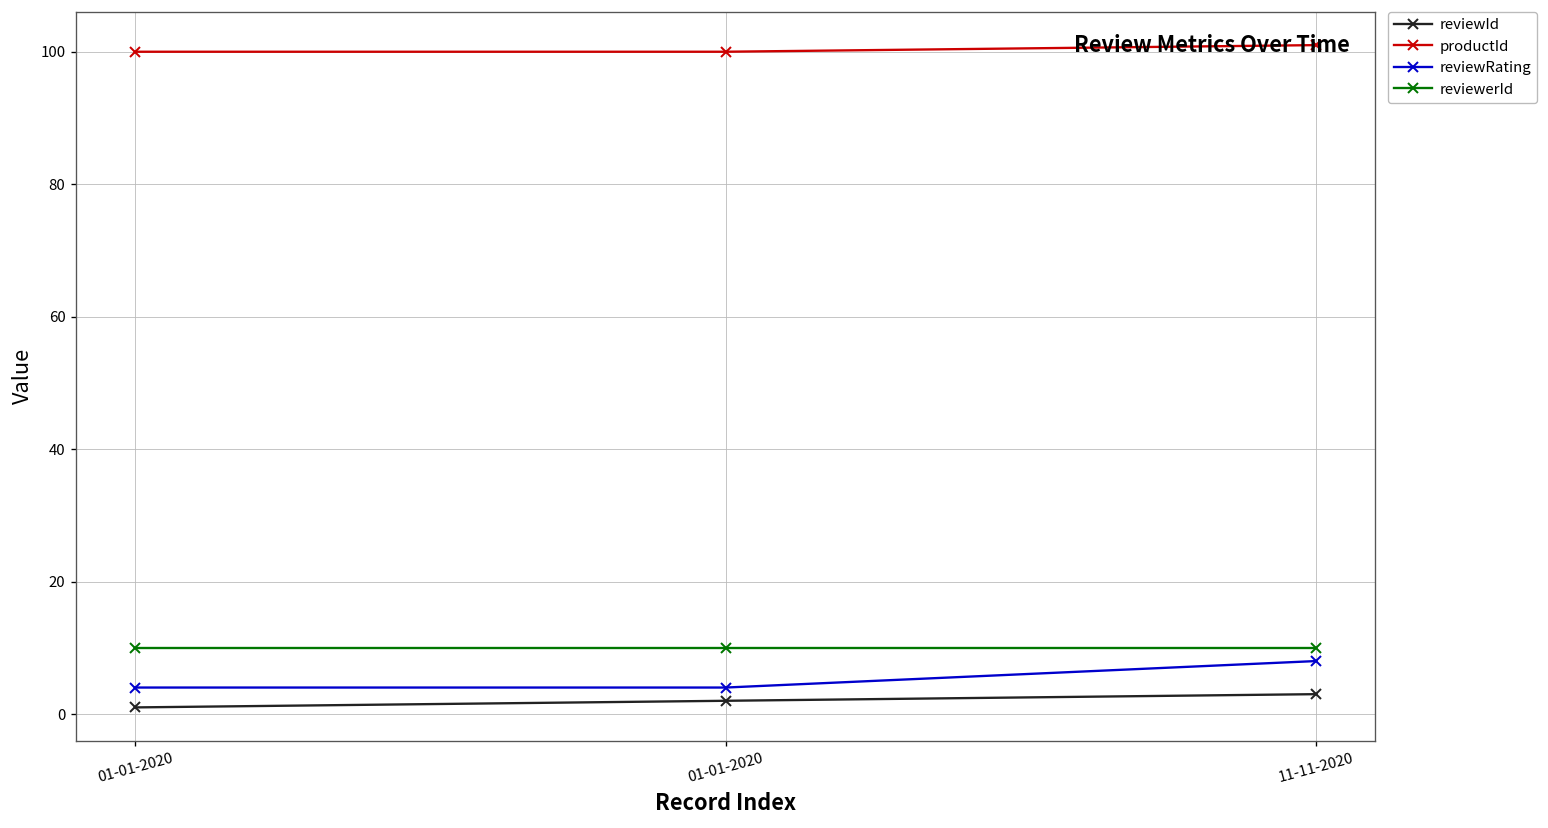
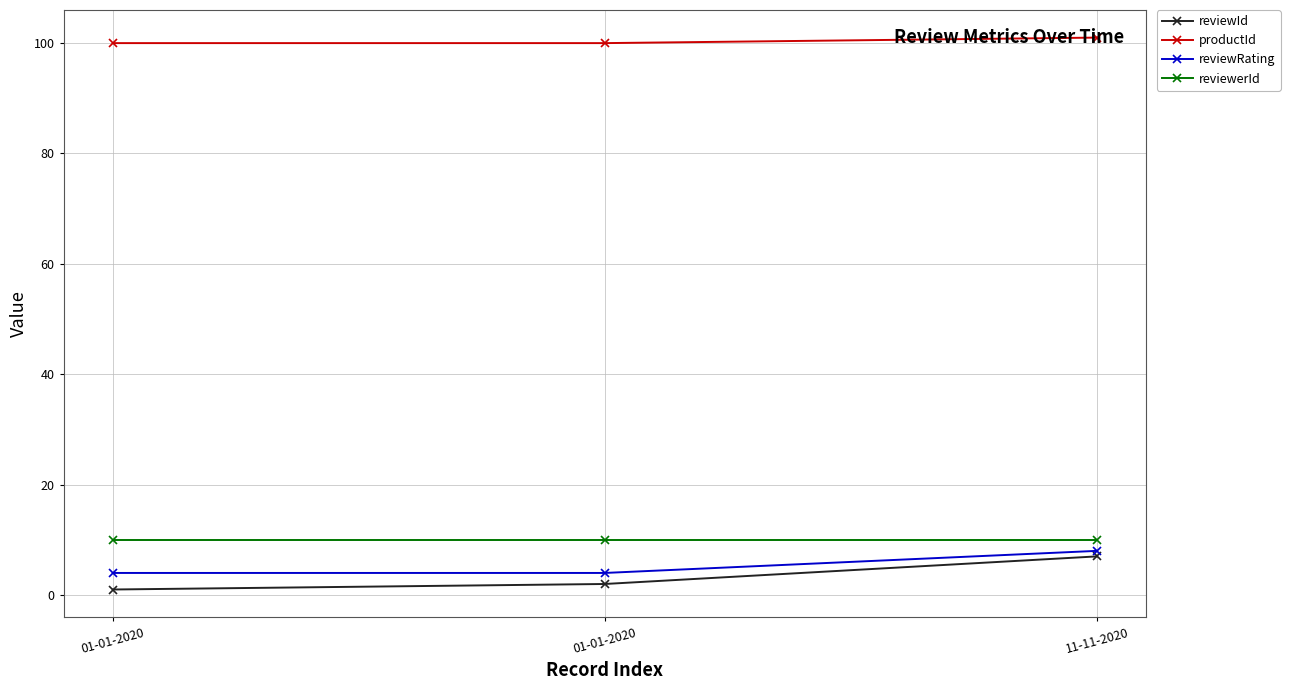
  {
    "reviewId": {
-     "11-11-2020": 3
+     "11-11-2020": 7
    },
    "productId": {
      "11-11-2020": 101
    },
    "reviewRating": {
      "11-11-2020": 8
    },
    "reviewerId": {
      "11-11-2020": 10
    }
  }
